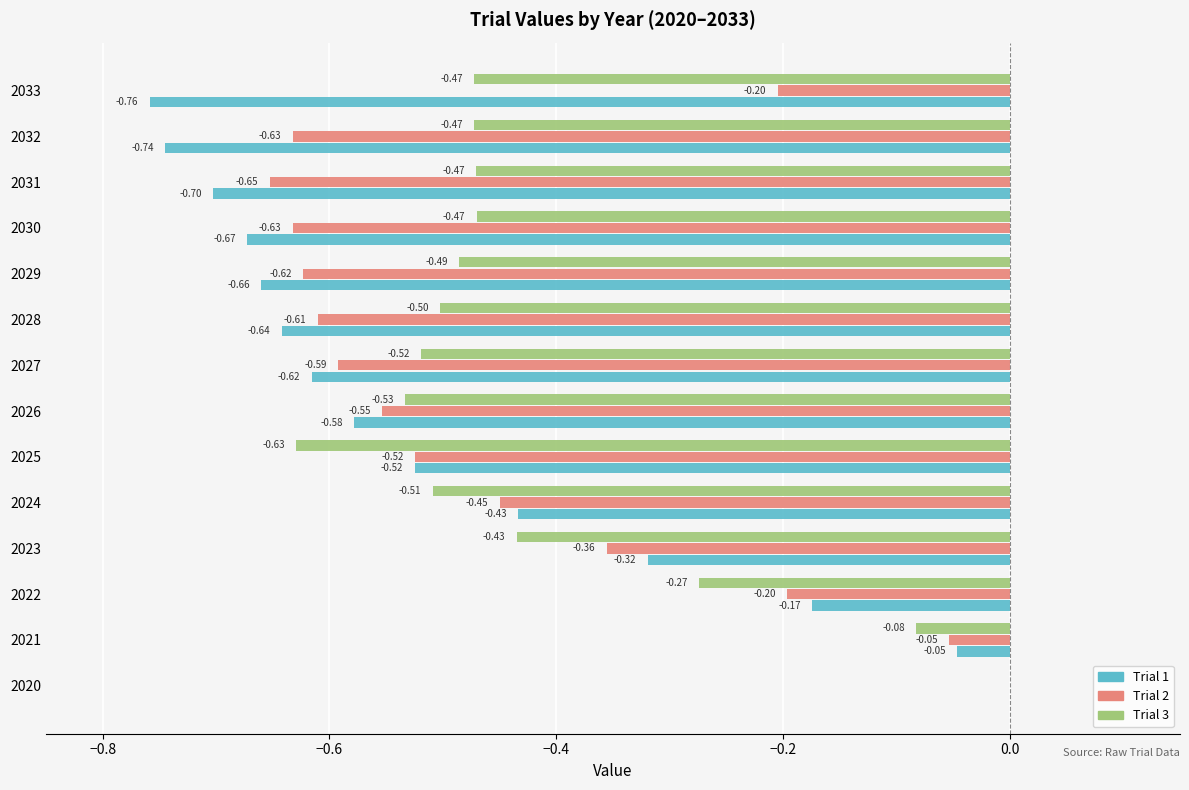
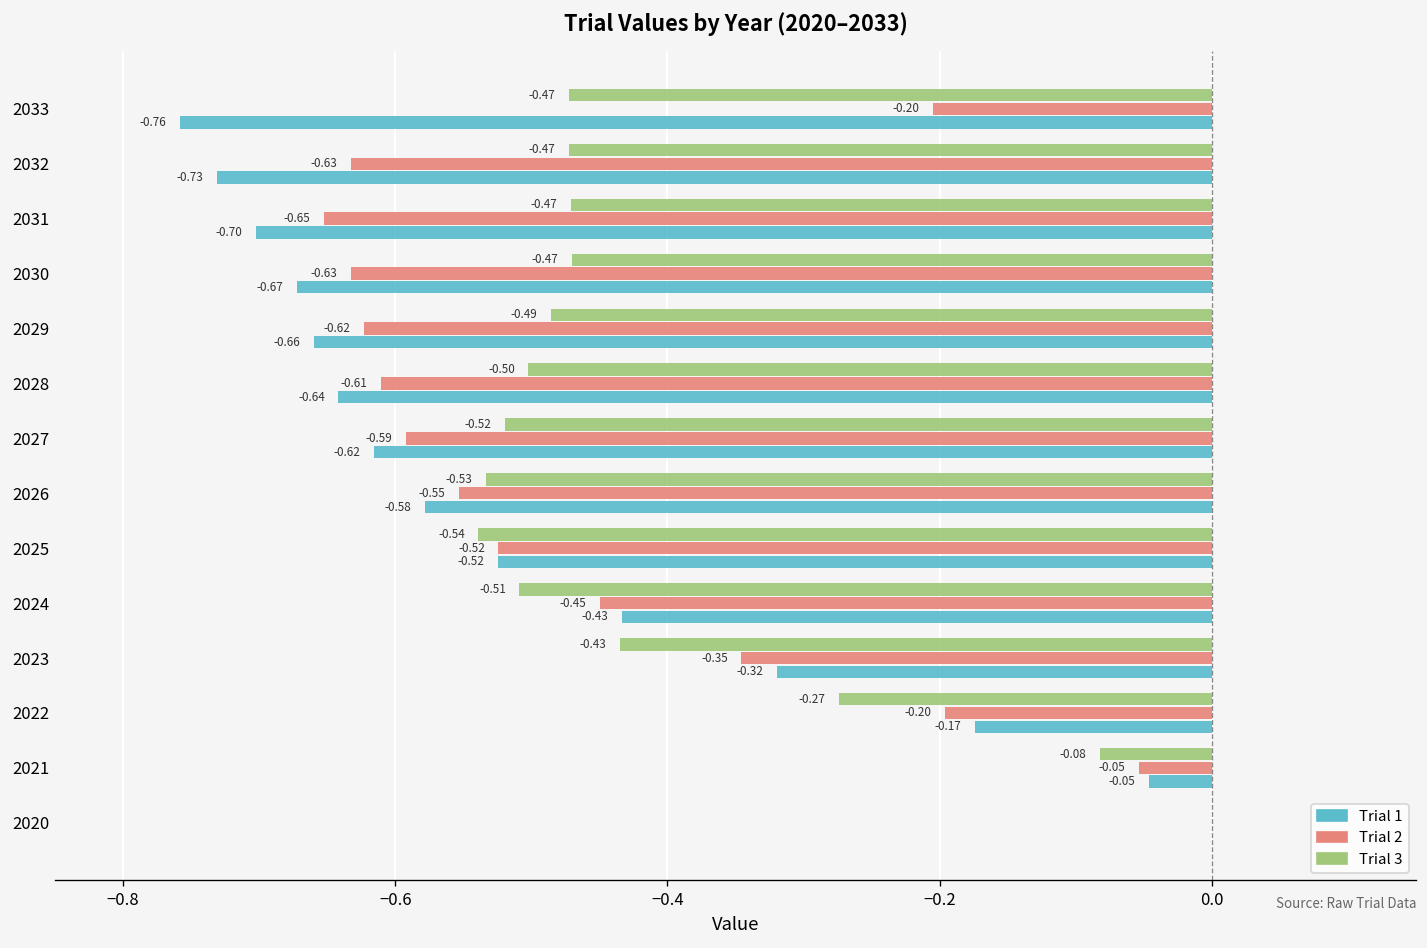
  {
    "Trial 1": {
      "2033": -0.76,
-     "2032": -0.74,
+     "2032": -0.73,
      "2031": -0.70,
      "2030": -0.67,
      "2029": -0.66,
      "2028": -0.64,
      "2027": -0.62,
      "2026": -0.58,
      "2025": -0.52,
      "2024": -0.43,
      "2023": -0.32,
      "2022": -0.17
    },
    "Trial 2": {
      "2033": -0.20,
      "2032": -0.63,
      "2031": -0.65,
      "2030": -0.63,
      "2029": -0.62,
      "2028": -0.61,
      "2027": -0.59,
      "2026": -0.55,
      "2025": -0.52,
      "2024": -0.45,
-     "2023": -0.36,
+     "2023": -0.35,
      "2022": -0.20,
      "2021": -0.05
    },
    "Trial 3": {
      "2033": -0.47,
      "2032": -0.47,
      "2031": -0.47,
      "2030": -0.47,
      "2029": -0.49,
      "2028": -0.50,
      "2027": -0.52,
      "2026": -0.53,
-     "2025": -0.63,
+     "2025": -0.54,
      "2024": -0.51,
      "2023": -0.43,
      "2022": -0.27,
      "2021": -0.08
    }
  }
